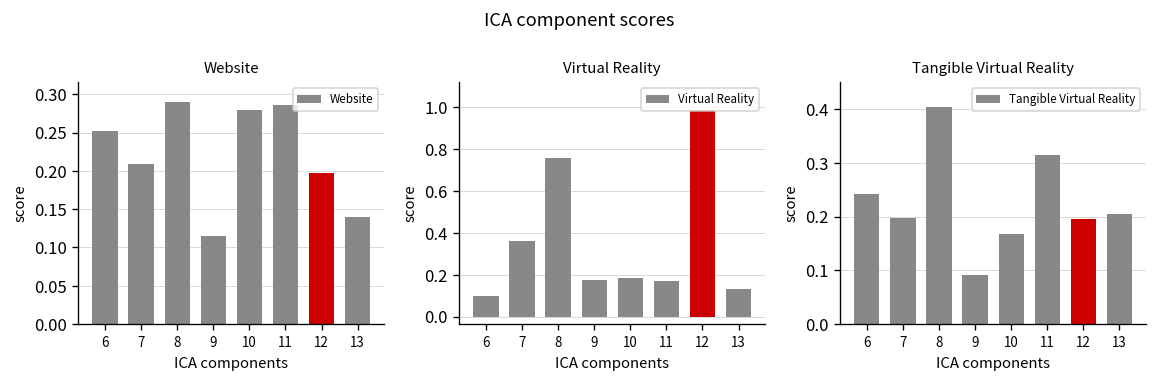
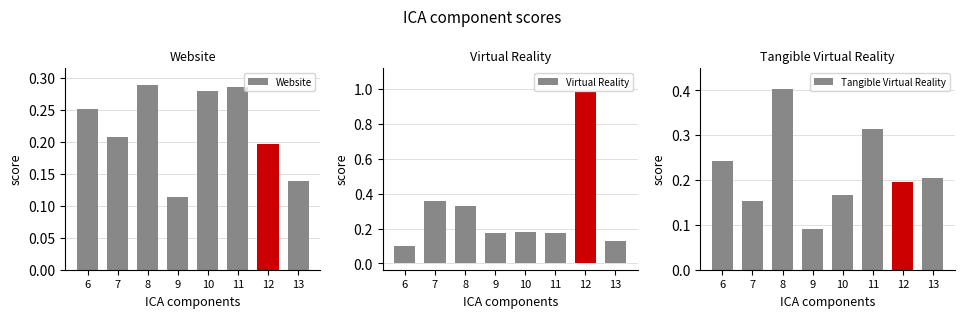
  {
    "Website": {
      "6": 0.25,
      "7": 0.21,
      "8": 0.29,
      "9": 0.11,
      "10": 0.28,
      "11": 0.29,
      "12": 0.20,
      "13": 0.14
    },
    "Virtual Reality": {
      "6": 0.10,
      "7": 0.36,
-     "8": 0.76,
+     "8": 0.33,
      "9": 0.17,
      "10": 0.18,
      "11": 0.17,
      "12": 0.99,
      "13": 0.13
    },
    "Tangible Virtual Reality": {
      "6": 0.24,
-     "7": 0.20,
+     "7": 0.15,
      "8": 0.40,
      "9": 0.09,
      "10": 0.17,
      "11": 0.31,
      "12": 0.20,
      "13": 0.20
    }
  }
